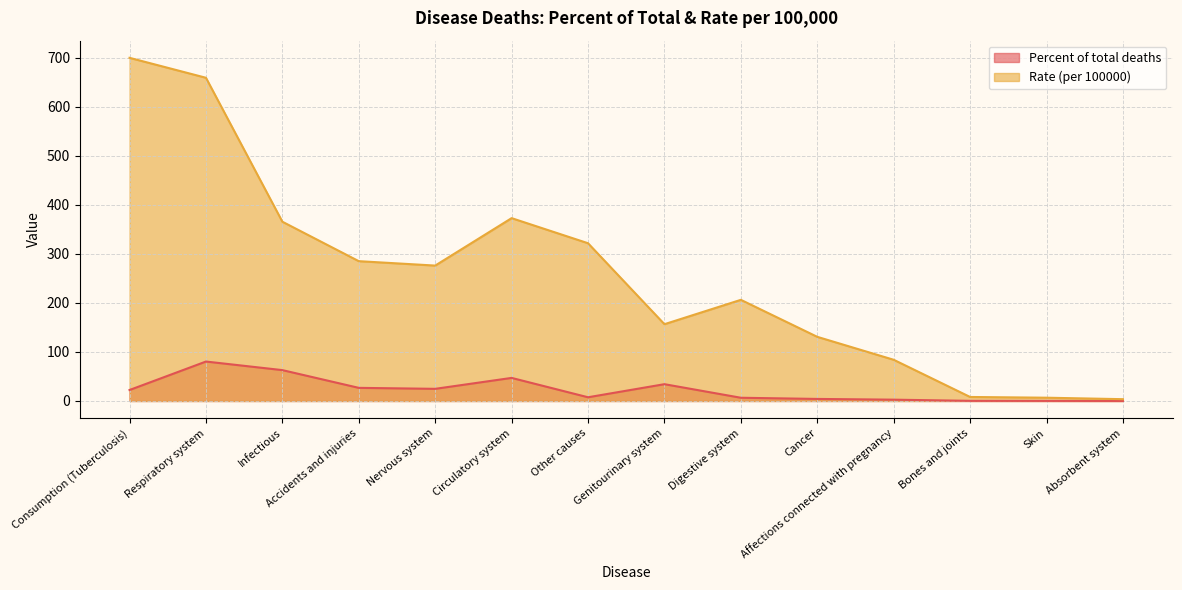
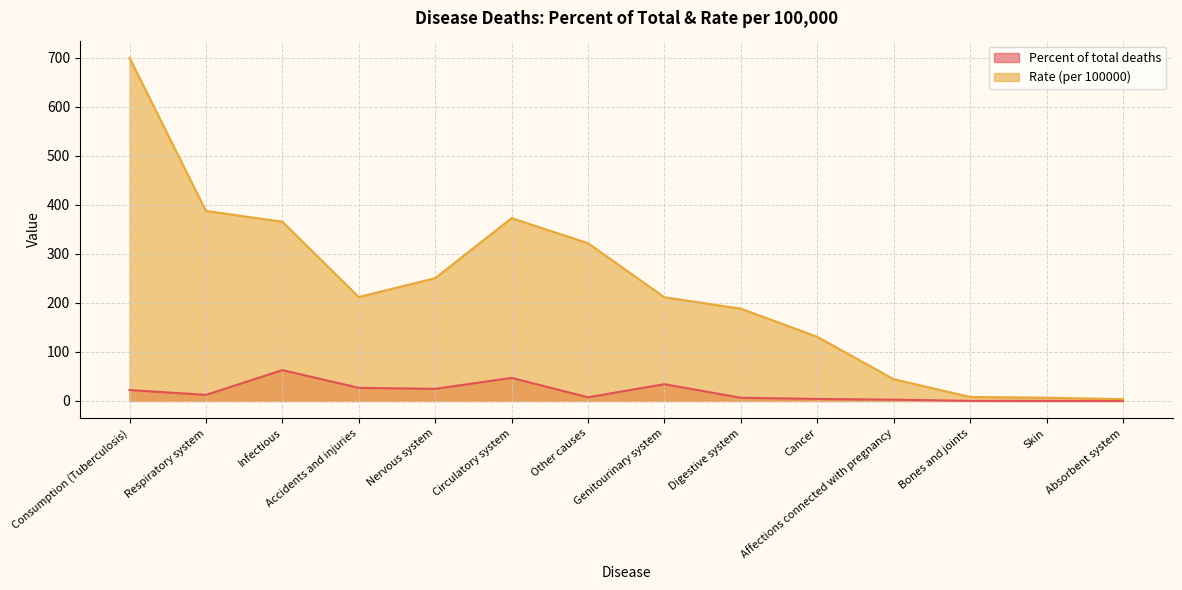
  {
    "Percent of total deaths": {
      "Consumption (Tuberculosis)": 20,
-     "Respiratory system": 80,
+     "Respiratory system": 10,
      "Infectious": 60,
      "Accidents and injuries": 30,
      "Nervous system": 20,
      "Circulatory system": 50,
      "Other causes": 10,
      "Genitourinary system": 30,
      "Digestive system": 10,
      "Cancer": 0,
      "Affections connected with pregnancy": 0,
      "Bones and joints": 0,
      "Skin": 0
    },
    "Rate (per 100000)": {
      "Consumption (Tuberculosis)": 700,
-     "Respiratory system": 660,
+     "Respiratory system": 390,
      "Infectious": 370,
-     "Accidents and injuries": 290,
-     "Nervous system": 280,
+     "Accidents and injuries": 210,
+     "Nervous system": 250,
      "Circulatory system": 370,
      "Other causes": 320,
-     "Genitourinary system": 160,
-     "Digestive system": 210,
+     "Genitourinary system": 210,
+     "Digestive system": 190,
      "Cancer": 130,
-     "Affections connected with pregnancy": 80,
+     "Affections connected with pregnancy": 40,
      "Bones and joints": 10,
      "Skin": 10
    }
  }
